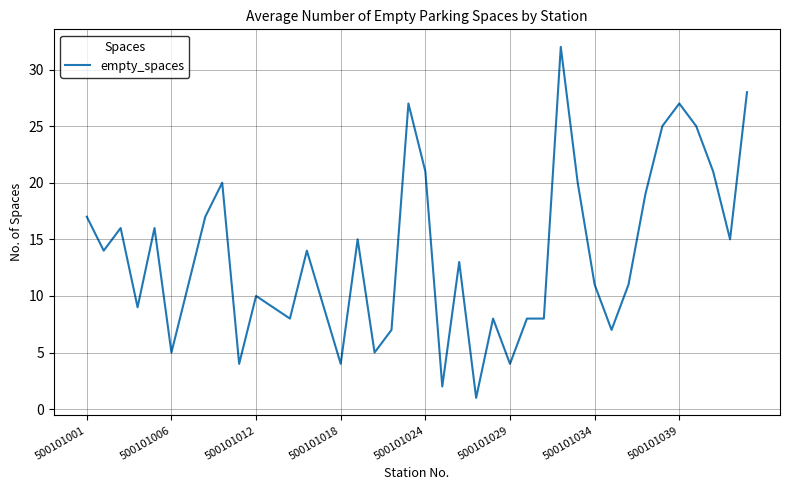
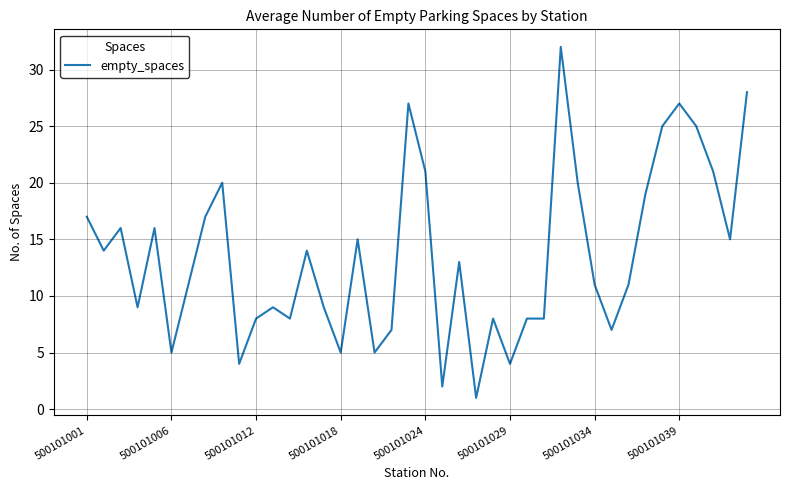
  {
    "500101001": 17,
    "500101006": 5,
-   "500101012": 10,
-   "500101018": 4,
+   "500101012": 8,
+   "500101018": 5,
    "500101024": 21,
    "500101029": 4,
    "500101034": 11,
    "500101039": 27
  }
